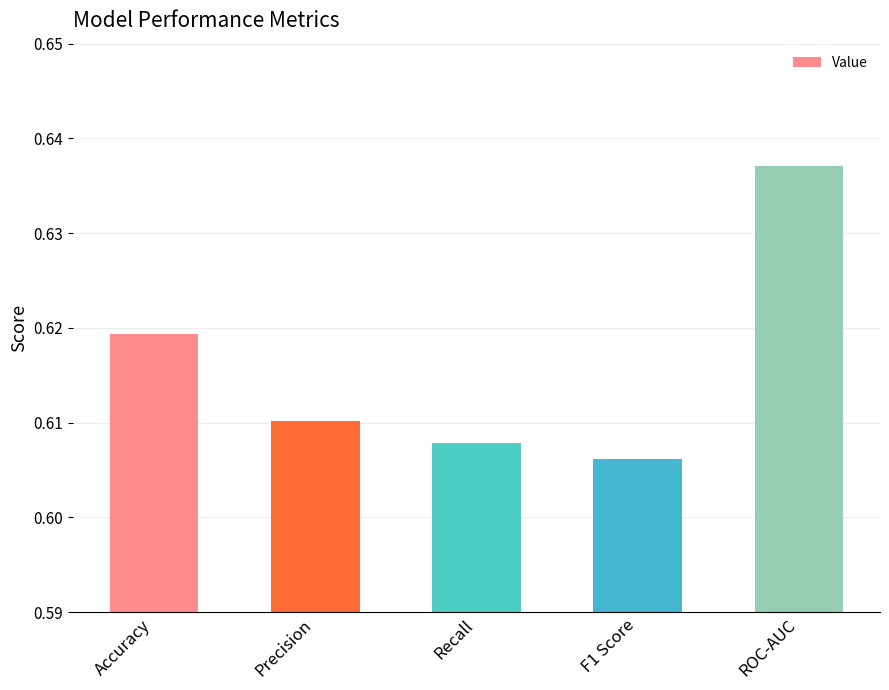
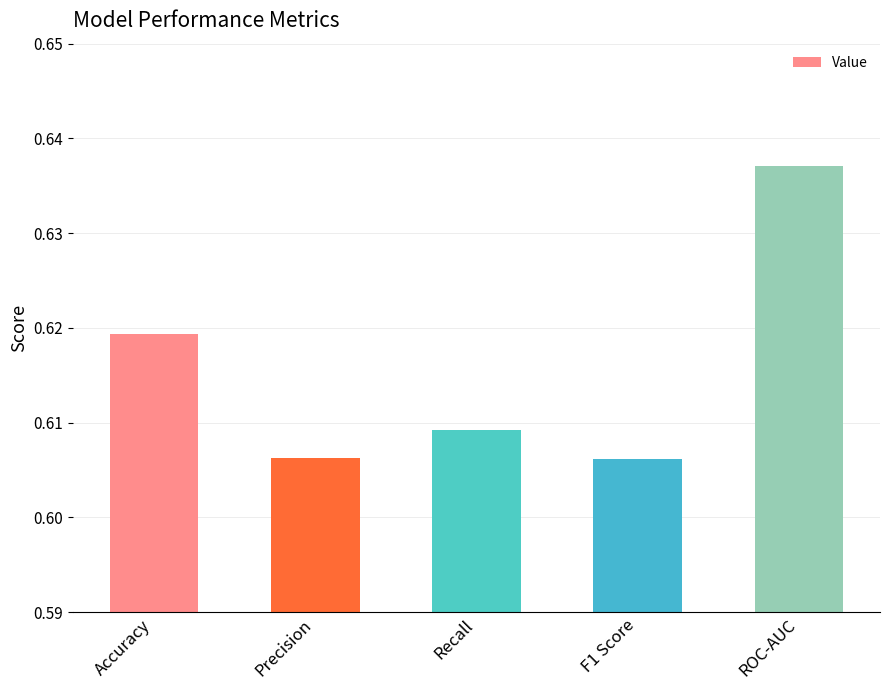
  {
    "Accuracy": 0.619,
-   "Precision": 0.610,
-   "Recall": 0.608,
+   "Precision": 0.606,
+   "Recall": 0.609,
    "F1 Score": 0.606,
    "ROC-AUC": 0.637
  }
